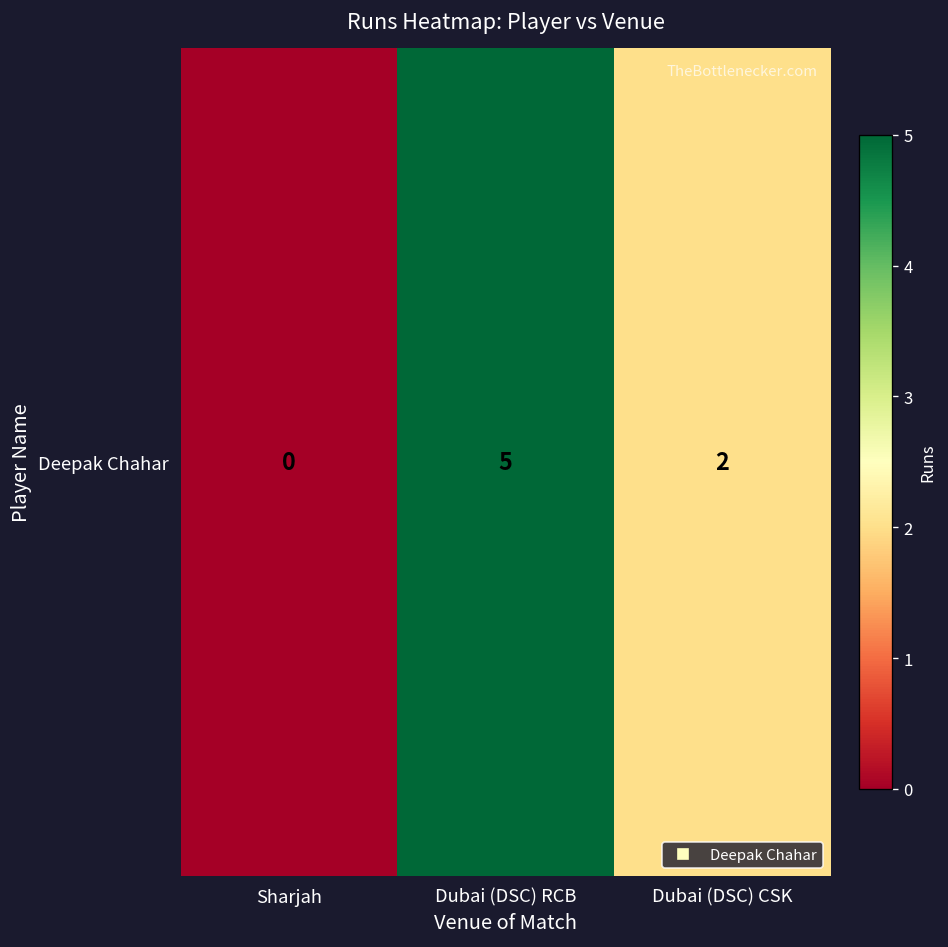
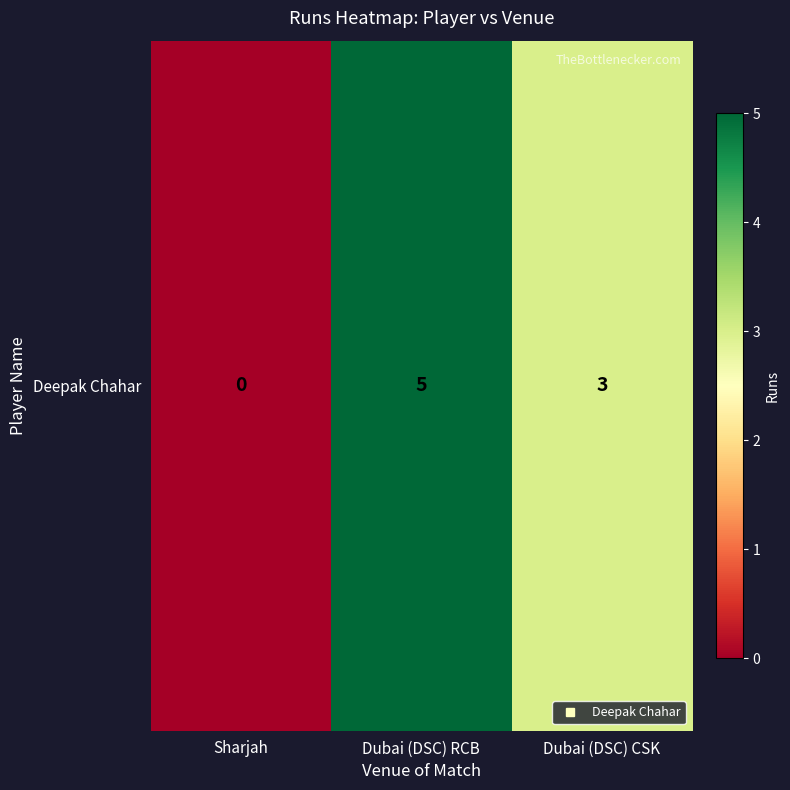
  {
    "Deepak Chahar": {
      "Sharjah": 0,
      "Dubai (DSC) RCB": 5,
-     "Dubai (DSC) CSK": 2
+     "Dubai (DSC) CSK": 3
    }
  }
